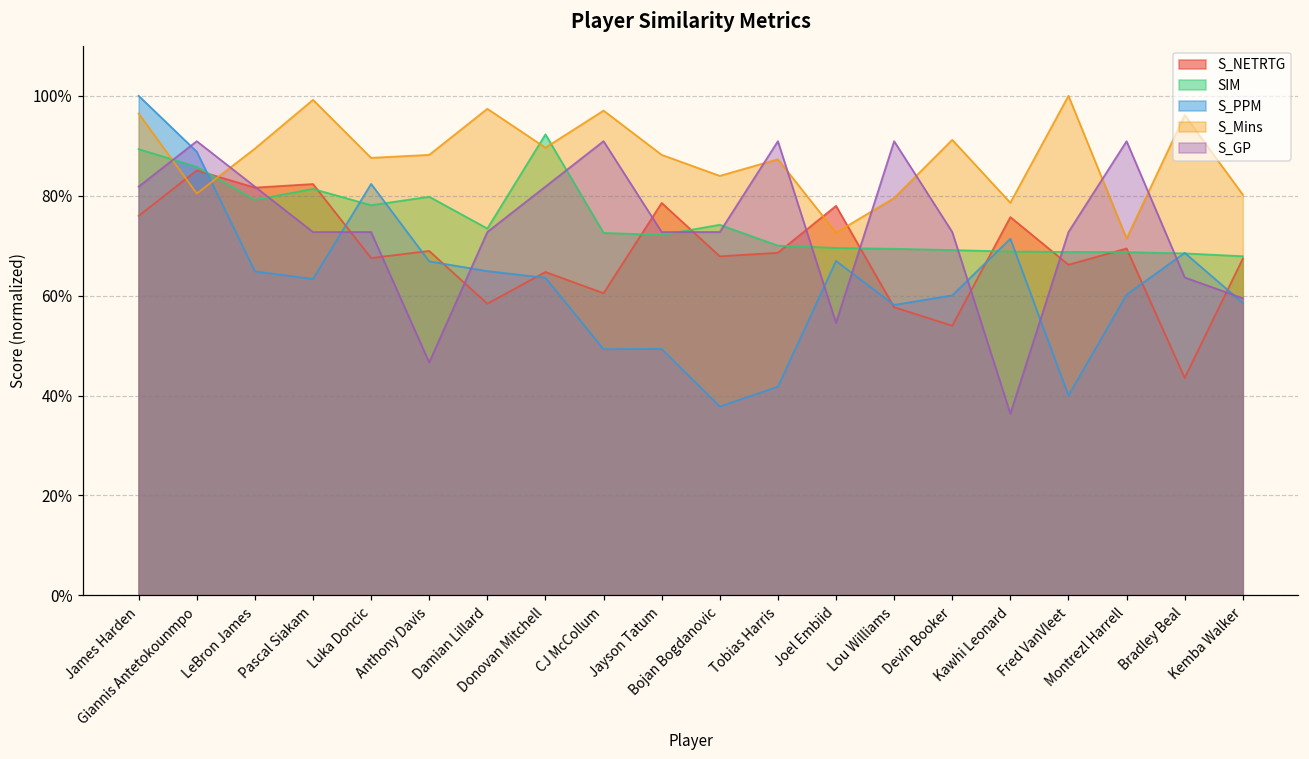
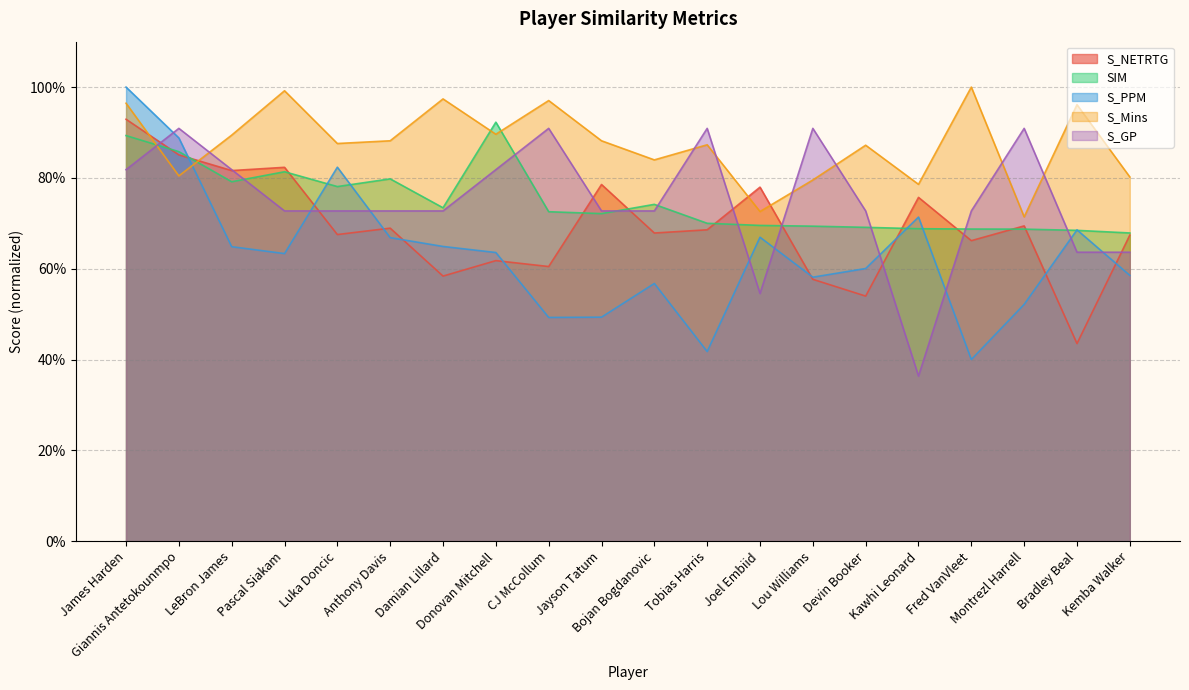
  {
    "S_NETRTG": {
-     "James Harden": "76%",
+     "James Harden": "93%",
      "Giannis Antetokounmpo": "85%",
      "Pascal Siakam": "82%",
      "Luka Doncic": "68%",
      "Anthony Davis": "69%",
      "Damian Lillard": "58%",
-     "Donovan Mitchell": "65%",
+     "Donovan Mitchell": "62%",
      "CJ McCollum": "60%",
      "Jayson Tatum": "79%",
      "Bojan Bogdanovic": "68%",
      "Tobias Harris": "69%",
      "Joel Embiid": "78%",
      "Devin Booker": "54%",
      "Kawhi Leonard": "76%",
      "Fred VanVleet": "66%",
      "Montrezl Harrell": "69%",
      "Bradley Beal": "44%"
    },
    "SIM": {
      "James Harden": "89%",
      "Giannis Antetokounmpo": "86%",
      "LeBron James": "79%",
      "Pascal Siakam": "81%",
      "Luka Doncic": "78%",
      "Anthony Davis": "80%",
      "Damian Lillard": "73%",
      "Donovan Mitchell": "92%",
      "CJ McCollum": "73%",
      "Jayson Tatum": "72%",
      "Bojan Bogdanovic": "74%",
      "Tobias Harris": "70%",
      "Joel Embiid": "70%",
      "Lou Williams": "69%",
      "Devin Booker": "69%",
      "Kawhi Leonard": "69%",
      "Fred VanVleet": "69%",
      "Montrezl Harrell": "69%"
    },
    "S_PPM": {
      "James Harden": "100%",
      "Giannis Antetokounmpo": "89%",
      "LeBron James": "65%",
      "Pascal Siakam": "63%",
      "Luka Doncic": "82%",
      "Anthony Davis": "67%",
      "Damian Lillard": "65%",
      "Donovan Mitchell": "64%",
      "CJ McCollum": "49%",
      "Jayson Tatum": "49%",
-     "Bojan Bogdanovic": "38%",
+     "Bojan Bogdanovic": "57%",
      "Tobias Harris": "42%",
      "Joel Embiid": "67%",
      "Devin Booker": "60%",
      "Kawhi Leonard": "71%",
      "Fred VanVleet": "40%",
-     "Montrezl Harrell": "60%",
+     "Montrezl Harrell": "52%",
      "Kemba Walker": "59%"
    },
    "S_Mins": {
      "James Harden": "96%",
      "Giannis Antetokounmpo": "80%",
      "LeBron James": "89%",
      "Pascal Siakam": "99%",
      "Luka Doncic": "88%",
      "Anthony Davis": "88%",
      "Damian Lillard": "97%",
      "Donovan Mitchell": "90%",
      "CJ McCollum": "97%",
      "Jayson Tatum": "88%",
      "Bojan Bogdanovic": "84%",
      "Tobias Harris": "87%",
      "Joel Embiid": "73%",
      "Lou Williams": "80%",
-     "Devin Booker": "91%",
+     "Devin Booker": "87%",
      "Kawhi Leonard": "79%",
      "Fred VanVleet": "100%",
      "Montrezl Harrell": "71%",
      "Kemba Walker": "80%"
    },
    "S_GP": {
      "James Harden": "82%",
      "Giannis Antetokounmpo": "91%",
      "Pascal Siakam": "73%",
      "Luka Doncic": "73%",
-     "Anthony Davis": "47%",
+     "Anthony Davis": "73%",
      "Damian Lillard": "73%",
      "Donovan Mitchell": "82%",
      "CJ McCollum": "91%",
      "Jayson Tatum": "73%",
      "Bojan Bogdanovic": "73%",
      "Tobias Harris": "91%",
      "Joel Embiid": "55%",
      "Lou Williams": "91%",
      "Devin Booker": "73%",
      "Kawhi Leonard": "36%",
      "Fred VanVleet": "73%",
      "Montrezl Harrell": "91%",
      "Bradley Beal": "64%",
-     "Kemba Walker": "59%"
+     "Kemba Walker": "64%"
    }
  }
